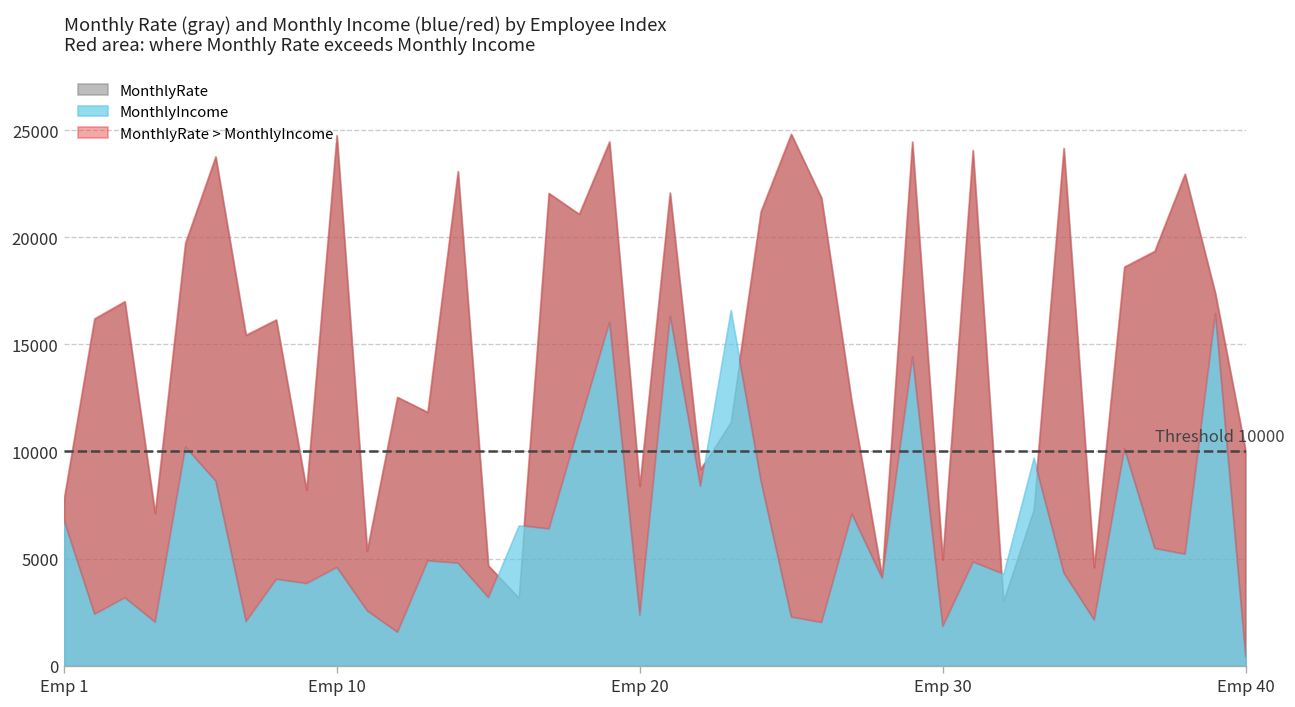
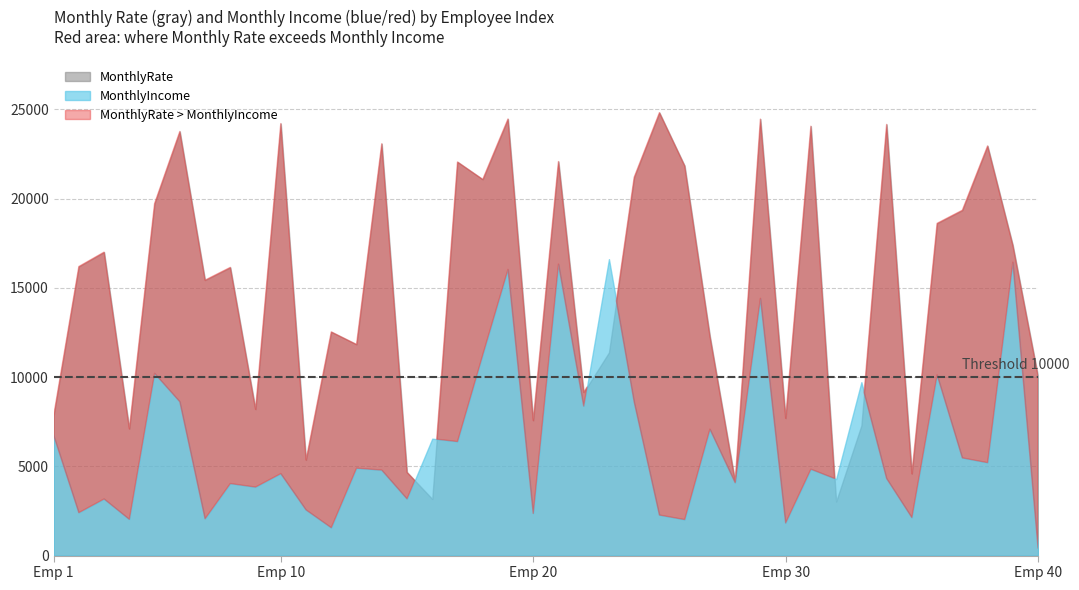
  {
    "MonthlyRate": {
      "Emp 1": 7800,
-     "Emp 10": 24700,
-     "Emp 20": 8400,
-     "Emp 30": 4900
+     "Emp 10": 24200,
+     "Emp 20": 7600,
+     "Emp 30": 7700
    },
    "MonthlyIncome": {
      "Emp 1": 6700,
      "Emp 10": 4600,
      "Emp 20": 2400,
      "Emp 30": 1800,
      "Emp 40": 400
    }
  }
